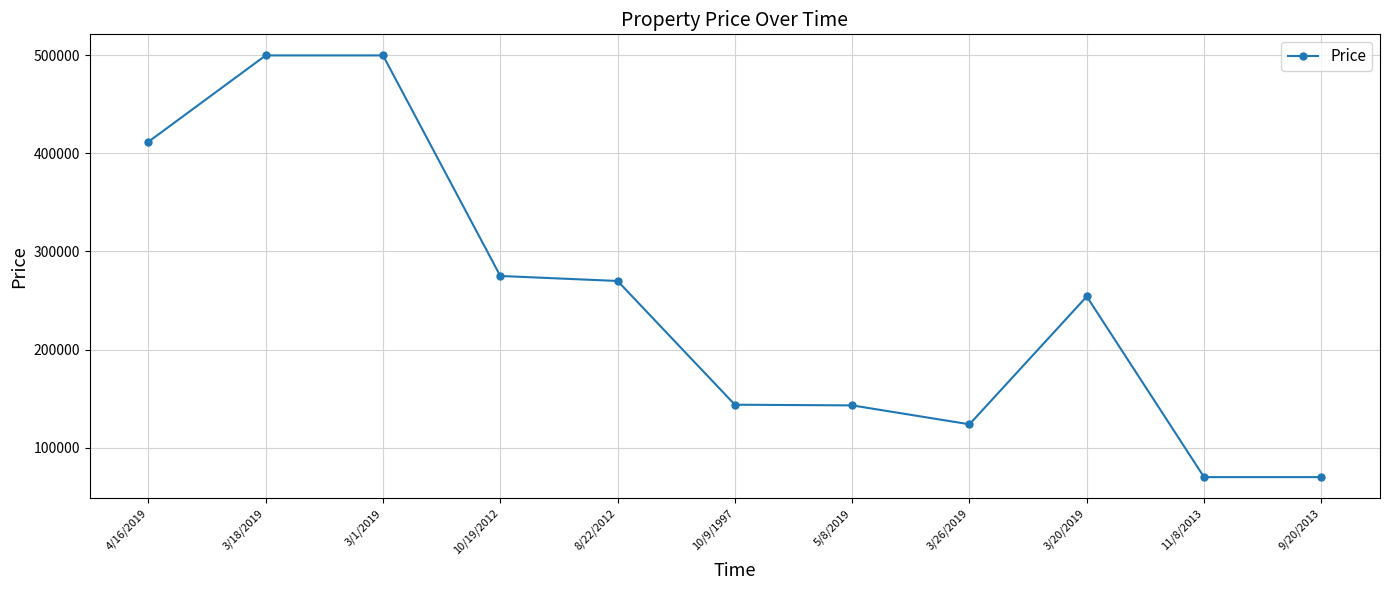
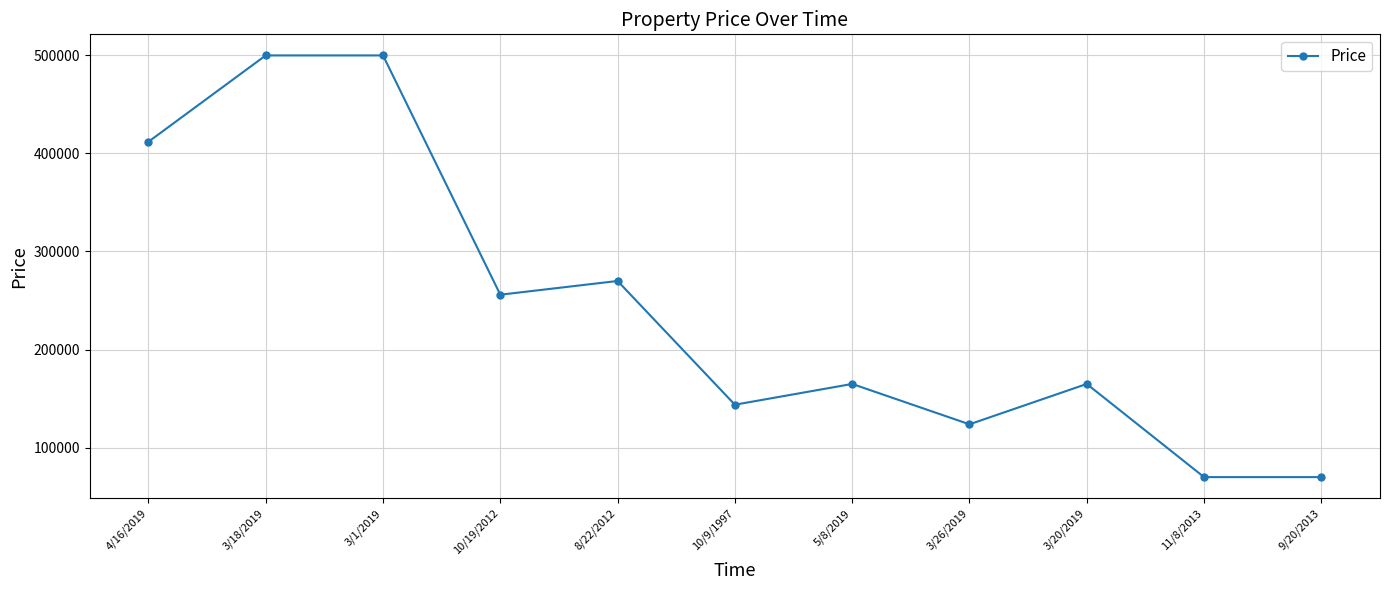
  {
    "4/16/2019": 410000,
    "3/18/2019": 500000,
    "3/1/2019": 500000,
-   "10/19/2012": 280000,
+   "10/19/2012": 260000,
    "8/22/2012": 270000,
    "10/9/1997": 140000,
-   "5/8/2019": 140000,
+   "5/8/2019": 160000,
    "3/26/2019": 120000,
-   "3/20/2019": 250000,
+   "3/20/2019": 160000,
    "11/8/2013": 70000,
    "9/20/2013": 70000
  }
